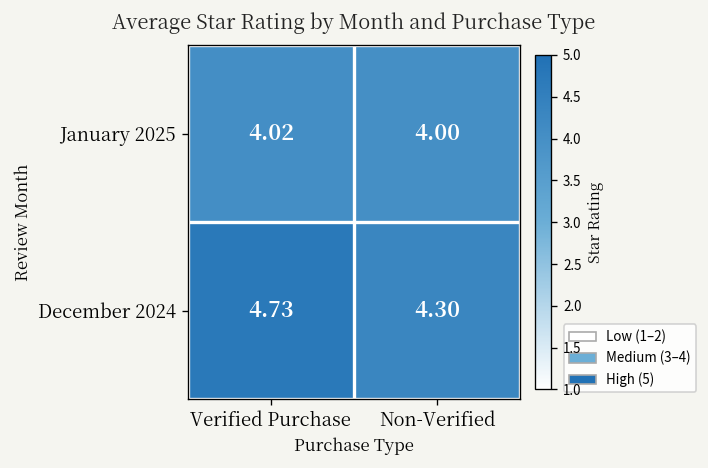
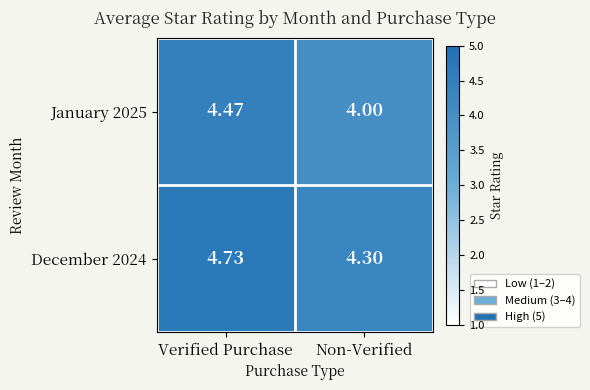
  {
    "January 2025": {
-     "Verified Purchase": 4.02,
+     "Verified Purchase": 4.47,
      "Non-Verified": 4.00
    },
    "December 2024": {
      "Verified Purchase": 4.73,
      "Non-Verified": 4.30
    }
  }
